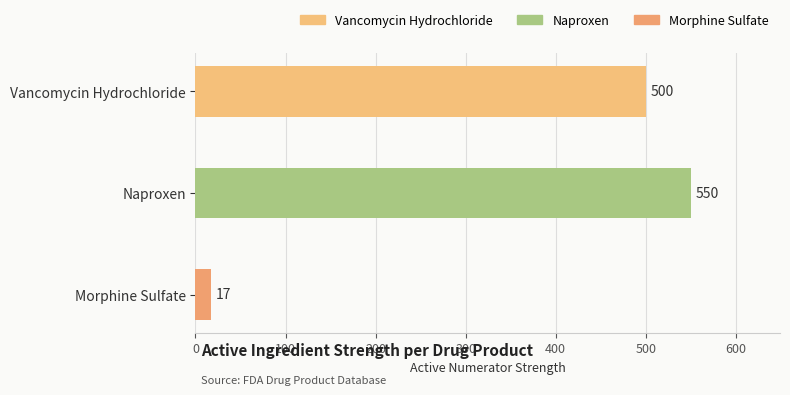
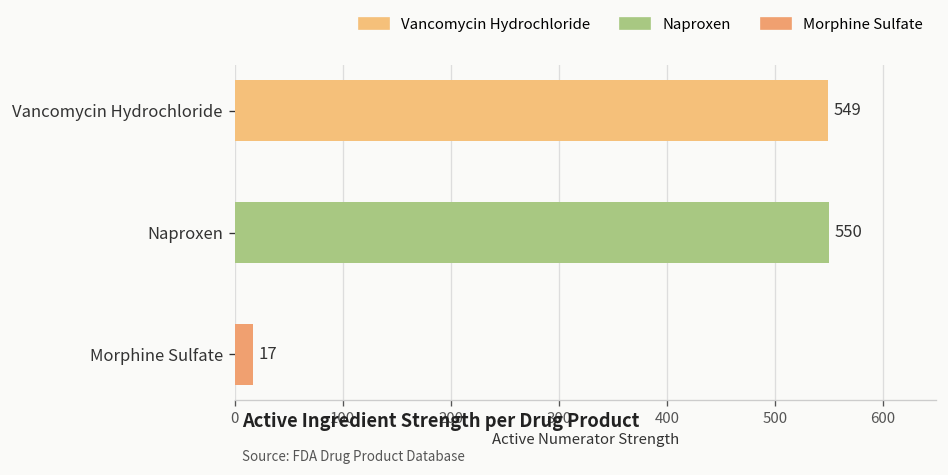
  {
-   "Vancomycin Hydrochloride": 500,
+   "Vancomycin Hydrochloride": 549,
    "Naproxen": 550,
    "Morphine Sulfate": 17
  }
